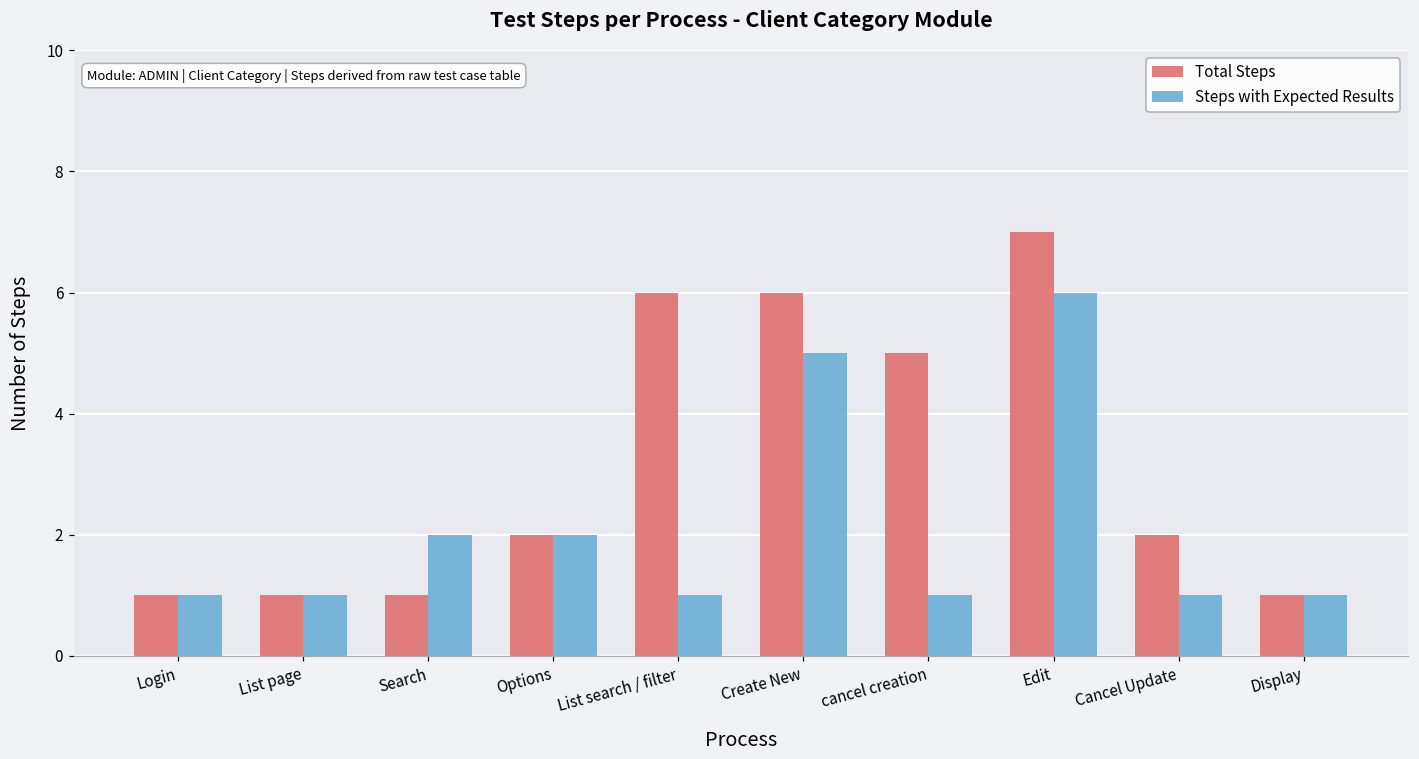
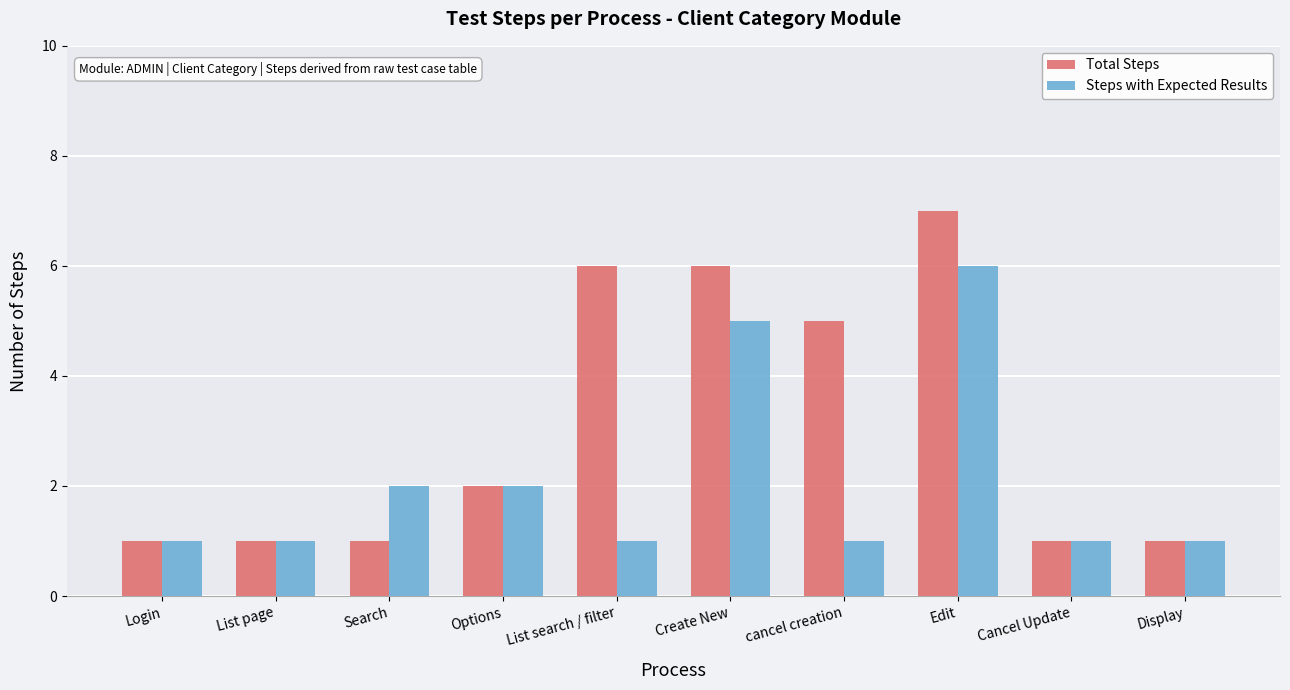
  {
    "Total Steps": {
      "Login": 1,
      "List page": 1,
      "Search": 1,
      "Options": 2,
      "List search / filter": 6,
      "Create New": 6,
      "cancel creation": 5,
      "Edit": 7,
-     "Cancel Update": 2,
+     "Cancel Update": 1,
      "Display": 1
    },
    "Steps with Expected Results": {
      "Login": 1,
      "List page": 1,
      "Search": 2,
      "Options": 2,
      "List search / filter": 1,
      "Create New": 5,
      "cancel creation": 1,
      "Edit": 6,
      "Cancel Update": 1,
      "Display": 1
    }
  }
